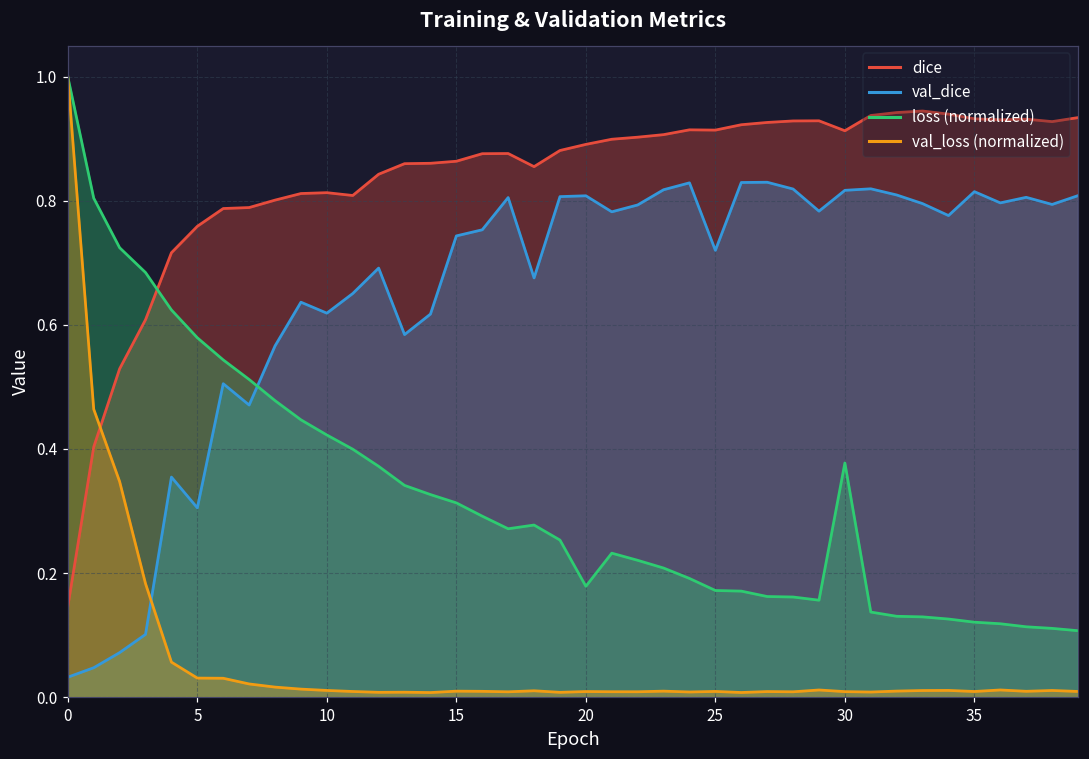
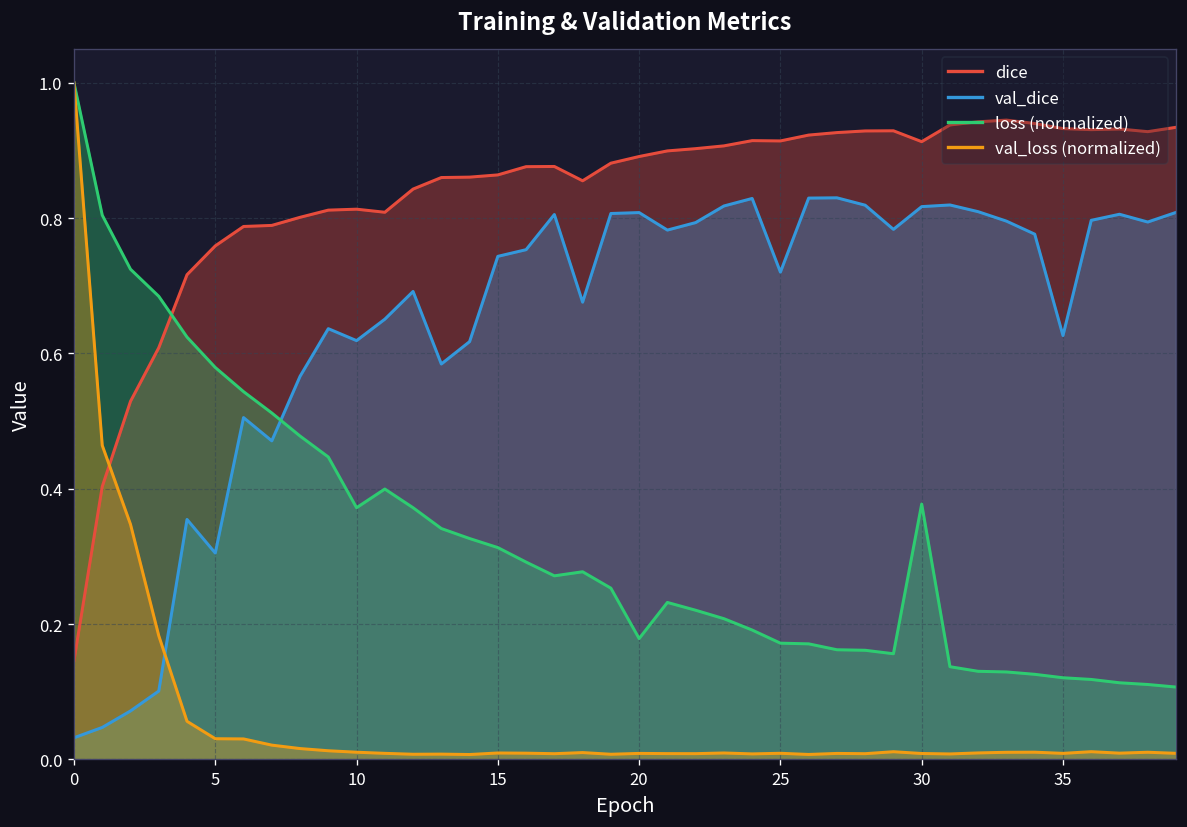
  {
    "val_dice": {
      "0": 0.03,
      "5": 0.31,
      "10": 0.62,
      "15": 0.74,
      "20": 0.81,
      "25": 0.72,
      "30": 0.82,
-     "35": 0.81
+     "35": 0.63
    },
    "loss (normalized)": {
      "5": 0.58,
-     "10": 0.42,
+     "10": 0.37,
      "15": 0.31,
      "20": 0.18,
      "25": 0.17,
      "30": 0.38,
      "35": 0.12
    }
  }
